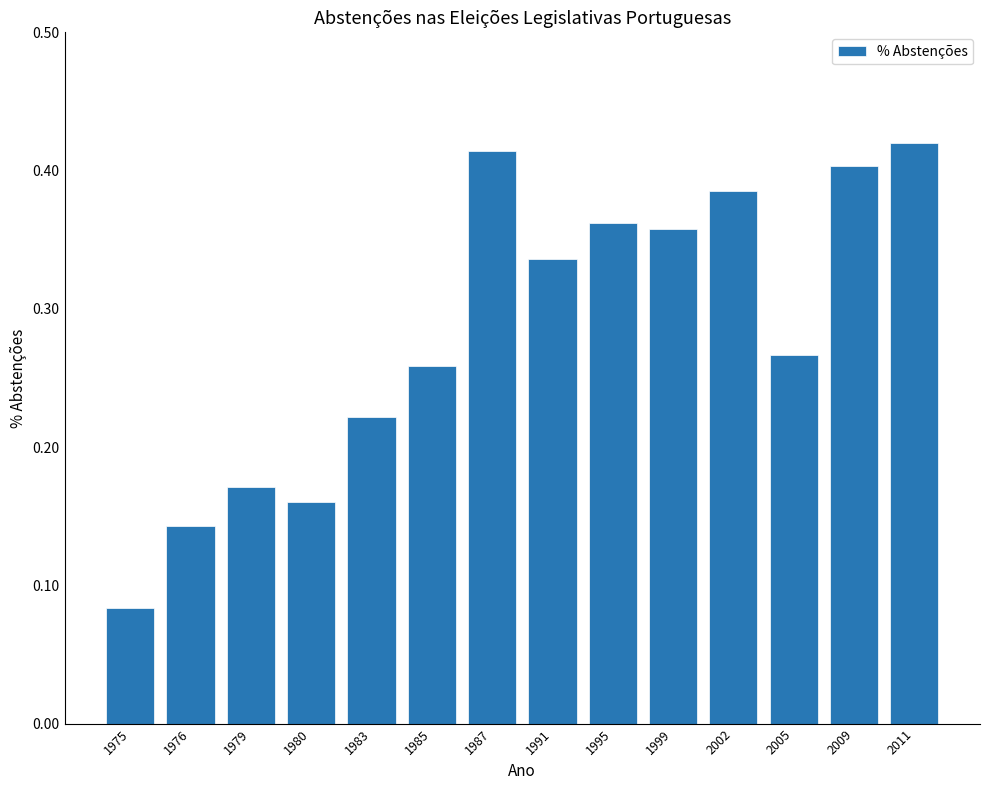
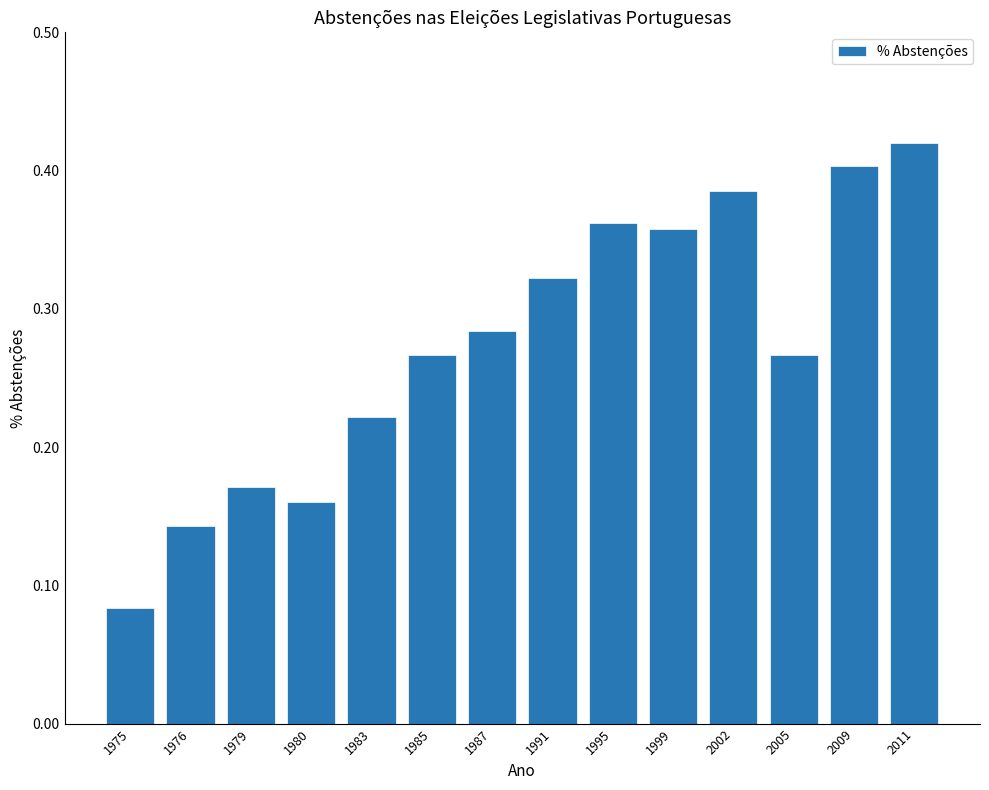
  {
    "1975": 0.083,
    "1976": 0.143,
    "1979": 0.171,
    "1980": 0.161,
    "1983": 0.222,
-   "1985": 0.258,
-   "1987": 0.414,
-   "1991": 0.336,
+   "1985": 0.267,
+   "1987": 0.284,
+   "1991": 0.322,
    "1995": 0.362,
    "1999": 0.358,
    "2002": 0.385,
    "2005": 0.267,
    "2009": 0.403,
    "2011": 0.420
  }
